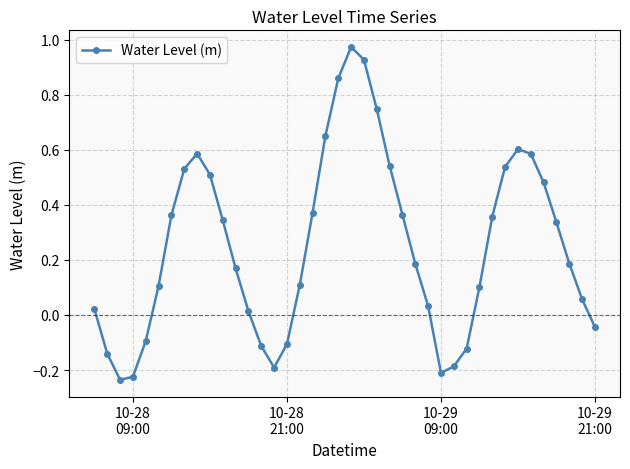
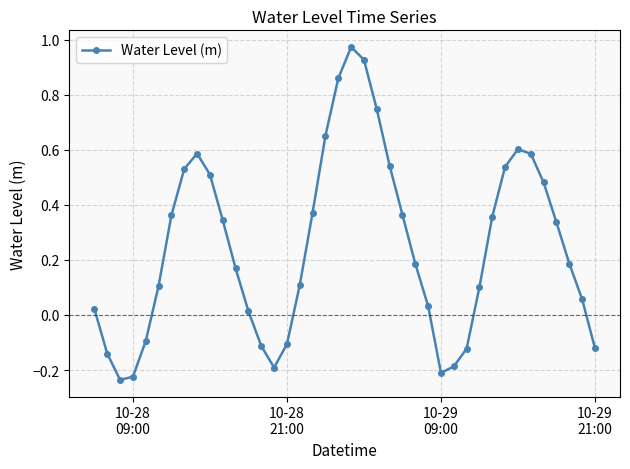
  {
    "10-28 09:00": -0.22,
    "10-28 21:00": -0.11,
    "10-29 09:00": -0.21,
-   "10-29 21:00": -0.04
+   "10-29 21:00": -0.12
  }
